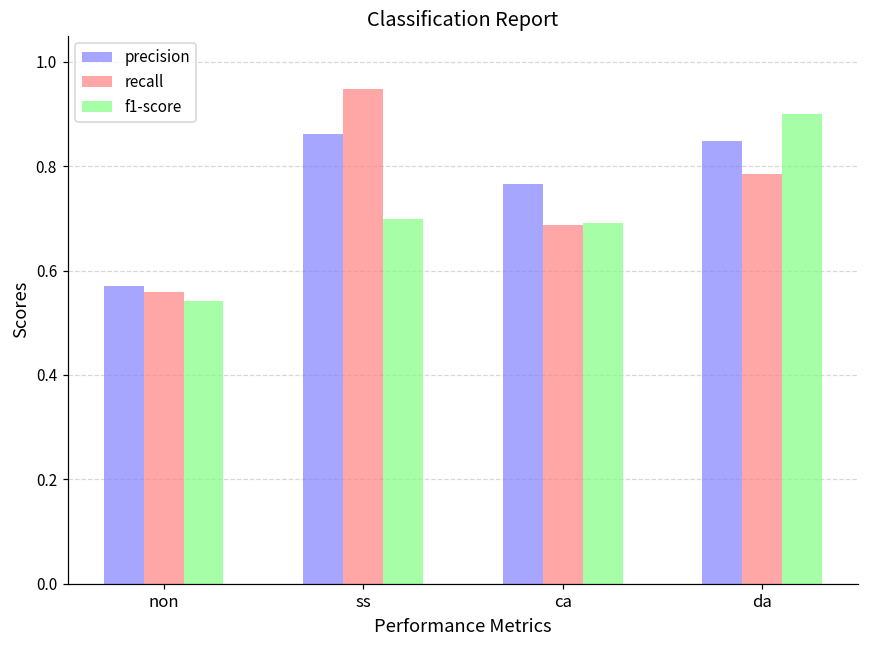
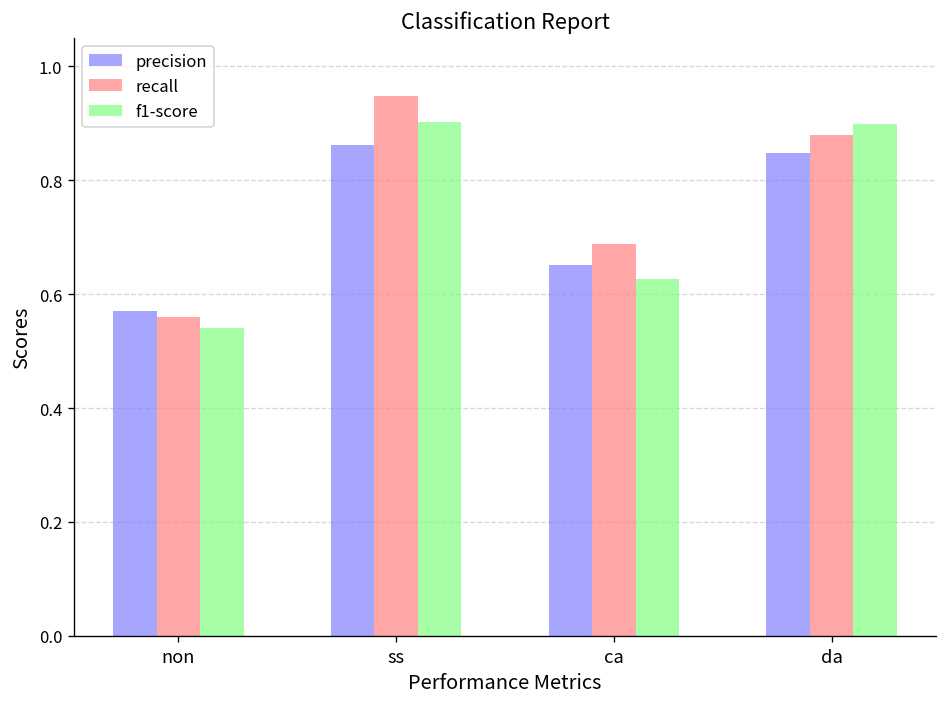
  {
    "precision": {
      "non": 0.57,
      "ss": 0.86,
-     "ca": 0.77,
+     "ca": 0.65,
      "da": 0.85
    },
    "recall": {
      "non": 0.56,
      "ss": 0.95,
      "ca": 0.69,
-     "da": 0.78
+     "da": 0.88
    },
    "f1-score": {
      "non": 0.54,
-     "ss": 0.70,
-     "ca": 0.69,
+     "ss": 0.90,
+     "ca": 0.63,
      "da": 0.90
    }
  }
